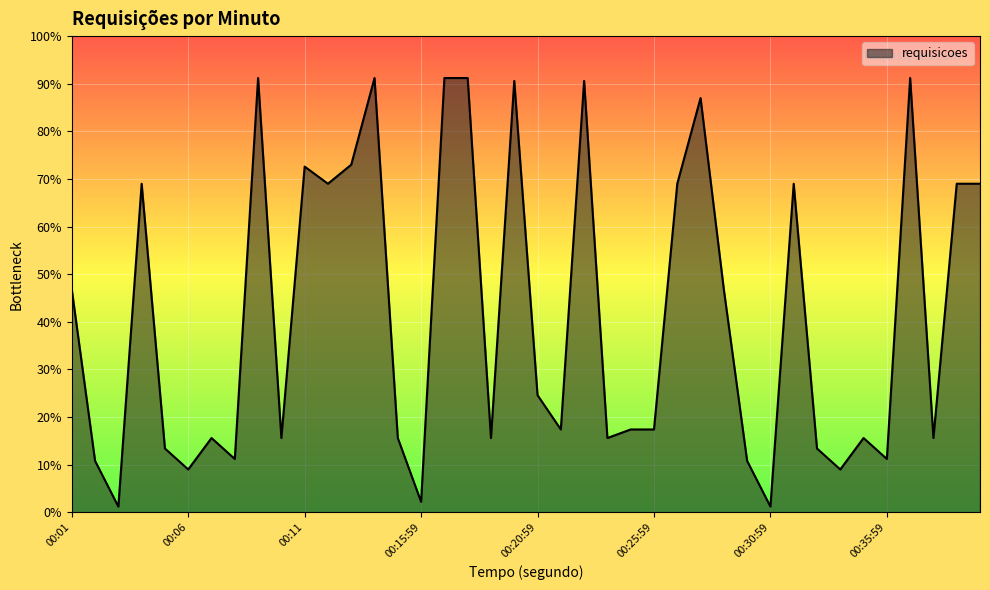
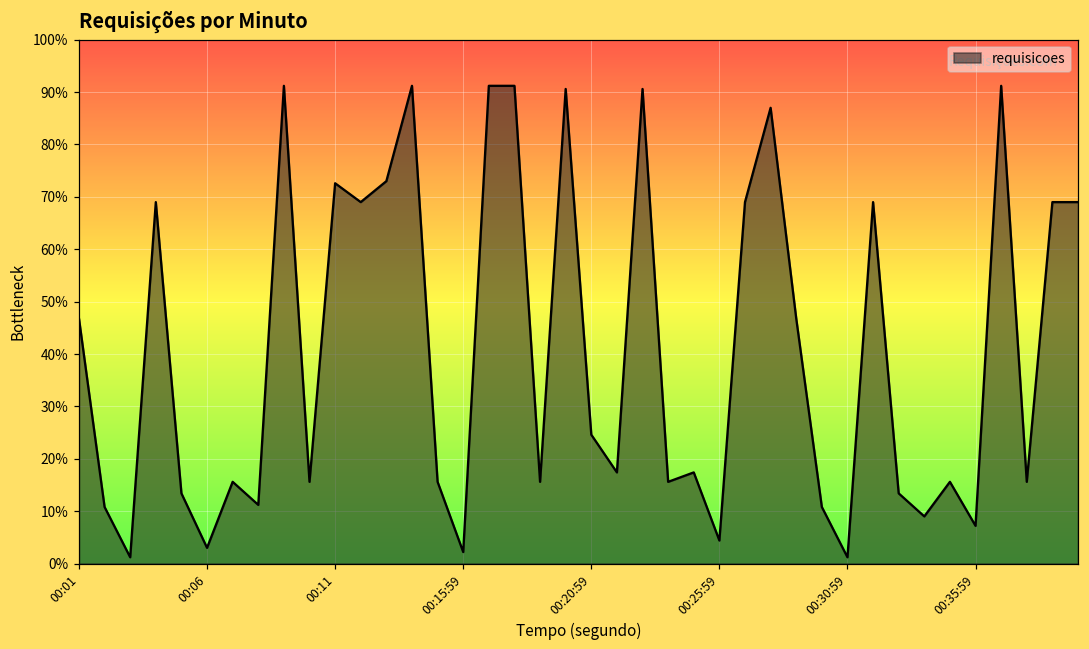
  {
    "00:01": "47%",
-   "00:06": "9%",
+   "00:06": "3%",
    "00:11": "73%",
    "00:15:59": "2%",
    "00:20:59": "25%",
-   "00:25:59": "17%",
+   "00:25:59": "4%",
    "00:30:59": "1%",
-   "00:35:59": "11%"
+   "00:35:59": "7%"
  }
